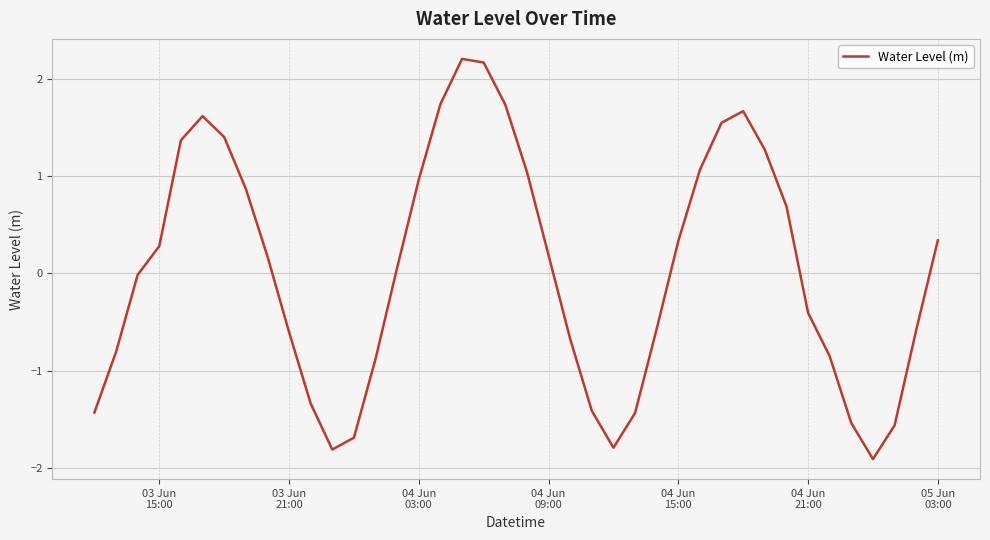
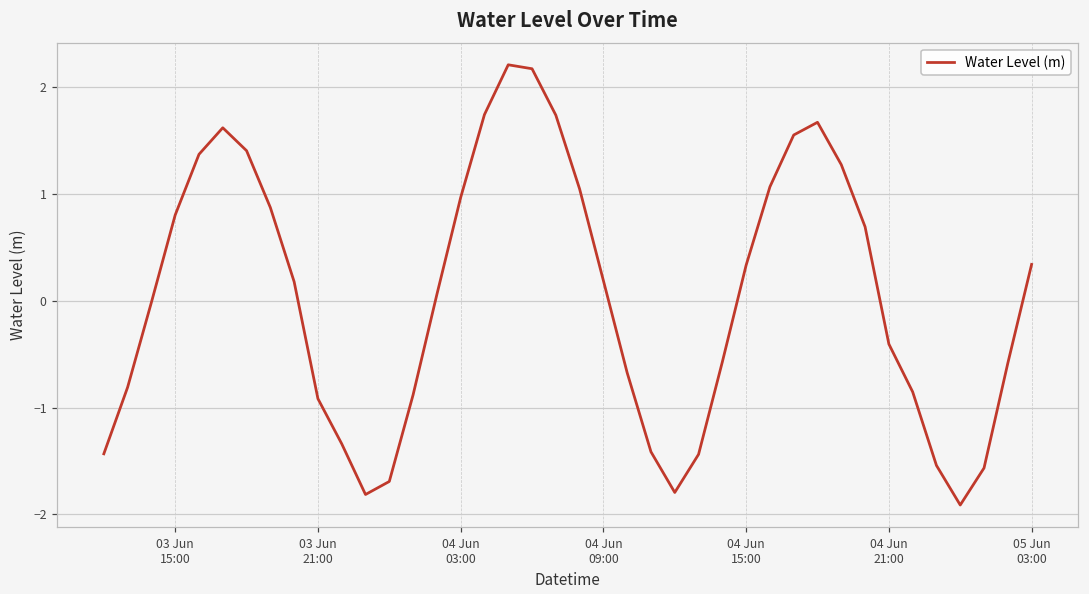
  {
-   "03 Jun 15:00": 0.3,
-   "03 Jun 21:00": -0.6,
+   "03 Jun 15:00": 0.8,
+   "03 Jun 21:00": -0.9,
    "04 Jun 03:00": 1.0,
    "04 Jun 09:00": 0.2,
    "04 Jun 15:00": 0.3,
    "04 Jun 21:00": -0.4,
    "05 Jun 03:00": 0.3
  }
